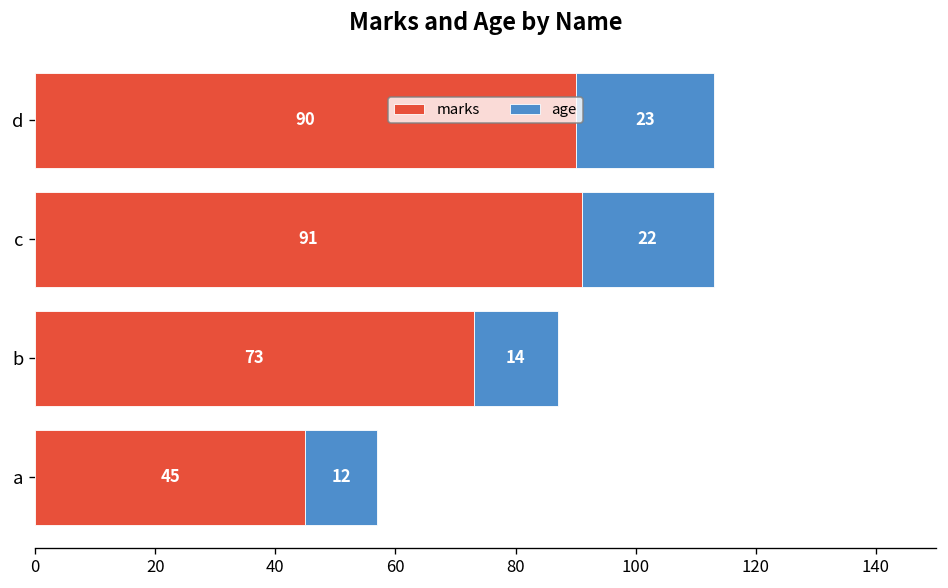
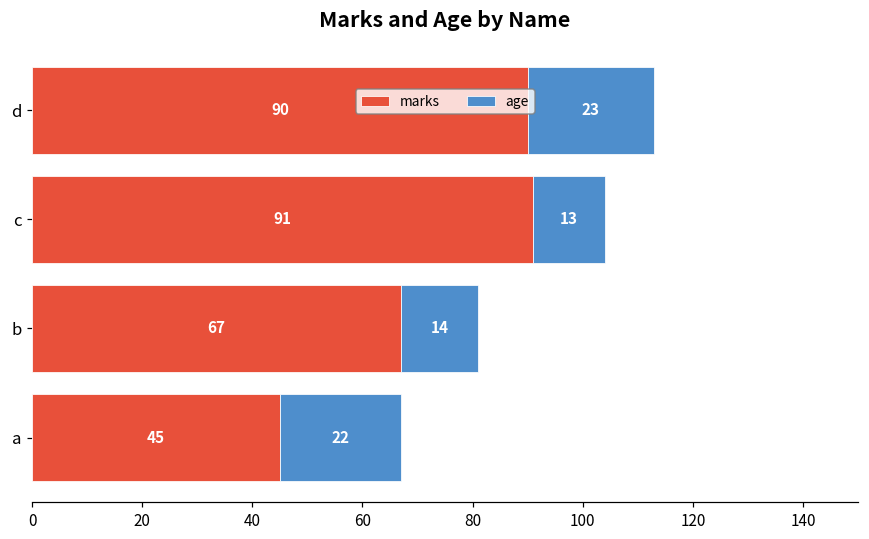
  {
    "marks": {
      "c": 91,
-     "b": 73,
+     "b": 67,
      "a": 45
    },
    "age": {
      "d": 23,
-     "c": 22,
+     "c": 13,
      "b": 14,
-     "a": 12
+     "a": 22
    }
  }
